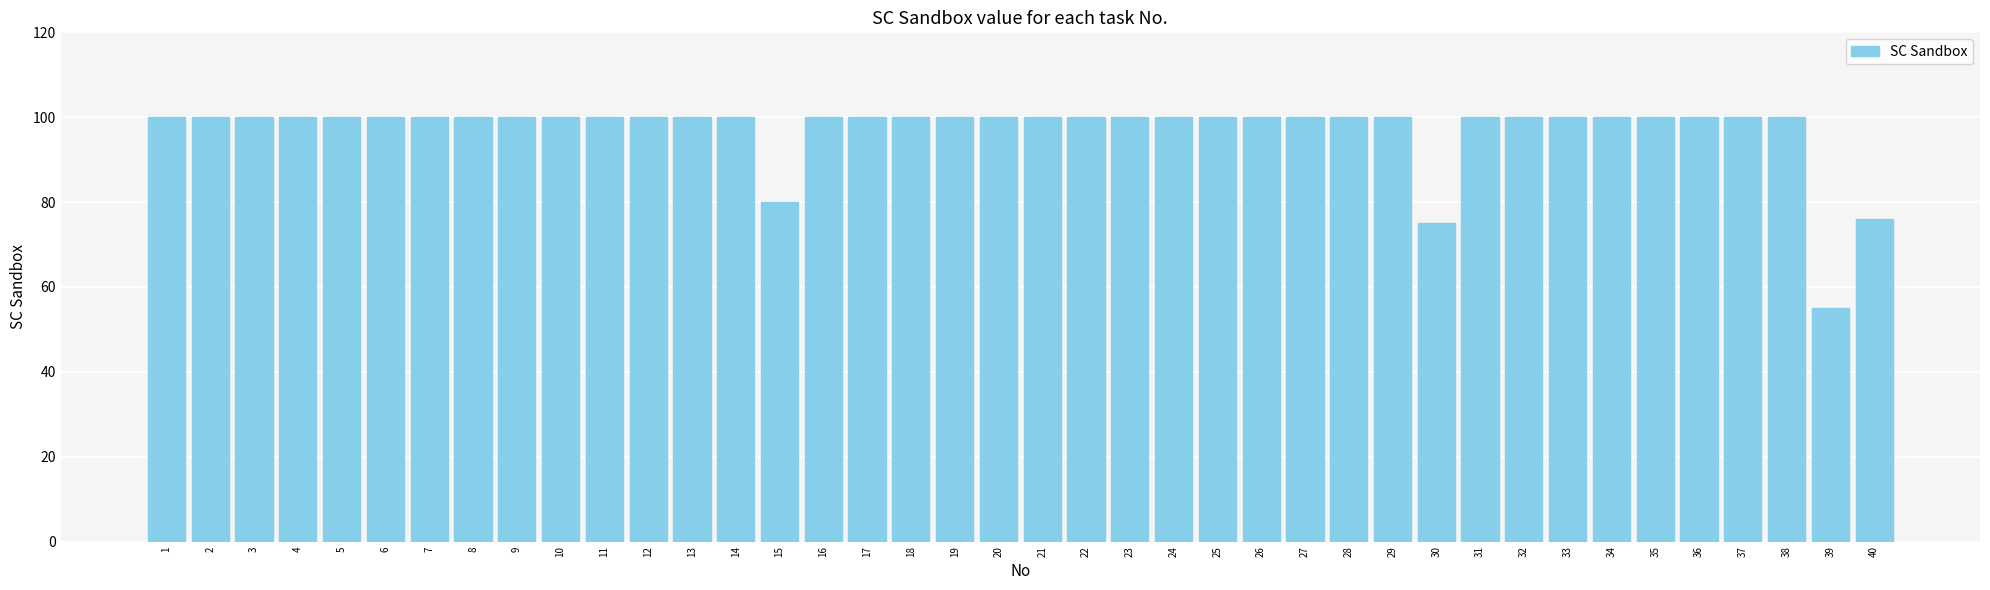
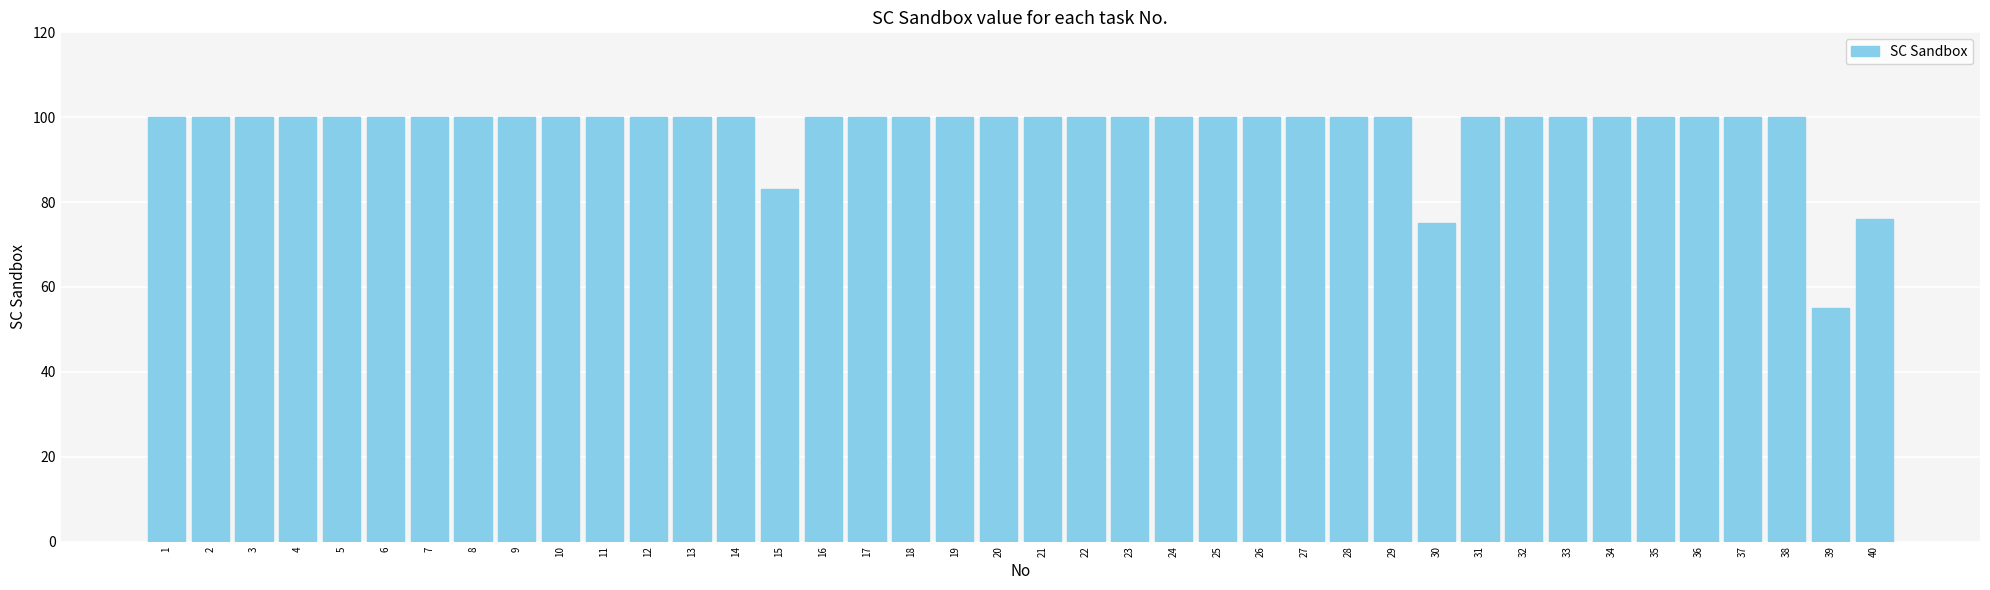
  {
    "1": 100,
    "2": 100,
    "3": 100,
    "4": 100,
    "5": 100,
    "6": 100,
    "7": 100,
    "8": 100,
    "9": 100,
    "10": 100,
    "11": 100,
    "12": 100,
    "13": 100,
    "14": 100,
-   "15": 80,
+   "15": 83,
    "16": 100,
    "17": 100,
    "18": 100,
    "19": 100,
    "20": 100,
    "21": 100,
    "22": 100,
    "23": 100,
    "24": 100,
    "25": 100,
    "26": 100,
    "27": 100,
    "28": 100,
    "29": 100,
    "30": 75,
    "31": 100,
    "32": 100,
    "33": 100,
    "34": 100,
    "35": 100,
    "36": 100,
    "37": 100,
    "38": 100,
    "39": 55,
    "40": 76
  }
